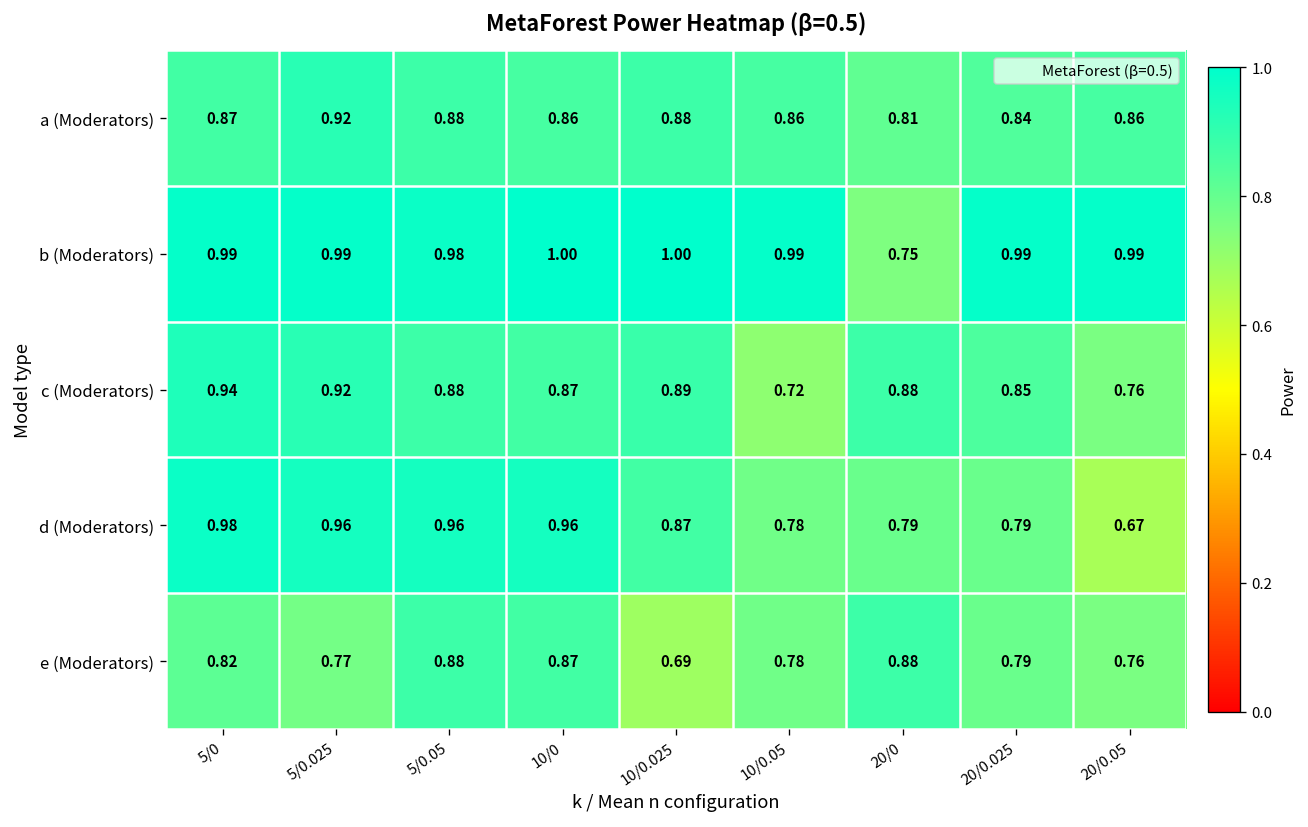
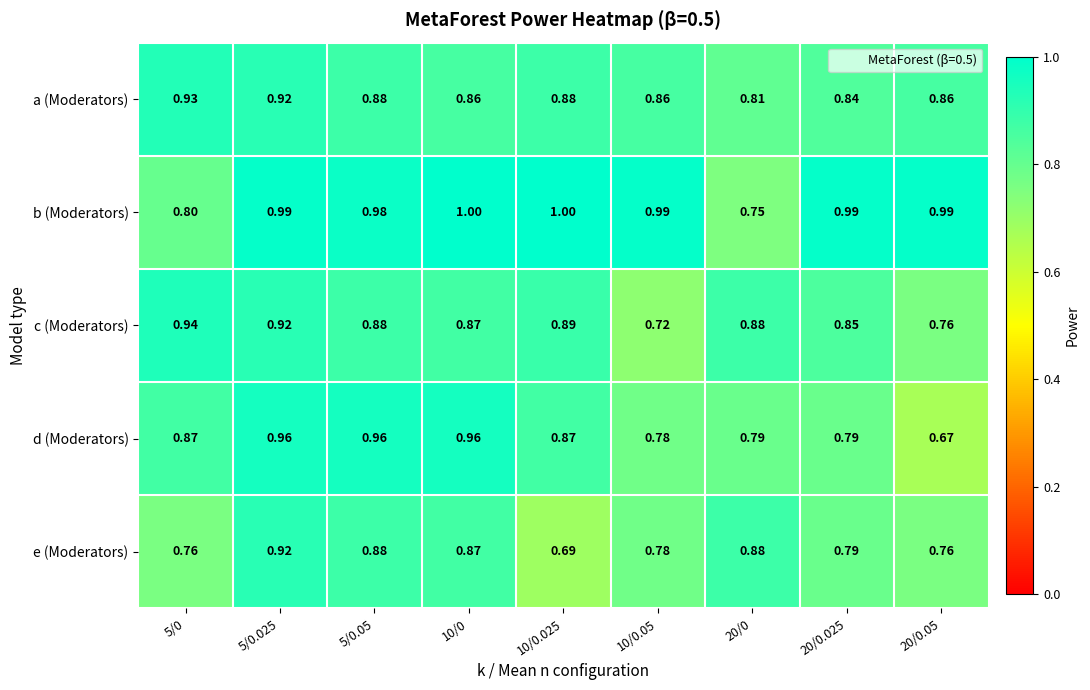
  {
    "a (Moderators)": {
-     "5/0": 0.87,
+     "5/0": 0.93,
      "5/0.025": 0.92,
      "5/0.05": 0.88,
      "10/0": 0.86,
      "10/0.025": 0.88,
      "10/0.05": 0.86,
      "20/0": 0.81,
      "20/0.025": 0.84,
      "20/0.05": 0.86
    },
    "b (Moderators)": {
-     "5/0": 0.99,
+     "5/0": 0.80,
      "5/0.025": 0.99,
      "5/0.05": 0.98,
      "10/0": 1.00,
      "10/0.025": 1.00,
      "10/0.05": 0.99,
      "20/0": 0.75,
      "20/0.025": 0.99,
      "20/0.05": 0.99
    },
    "c (Moderators)": {
      "5/0": 0.94,
      "5/0.025": 0.92,
      "5/0.05": 0.88,
      "10/0": 0.87,
      "10/0.025": 0.89,
      "10/0.05": 0.72,
      "20/0": 0.88,
      "20/0.025": 0.85,
      "20/0.05": 0.76
    },
    "d (Moderators)": {
-     "5/0": 0.98,
+     "5/0": 0.87,
      "5/0.025": 0.96,
      "5/0.05": 0.96,
      "10/0": 0.96,
      "10/0.025": 0.87,
      "10/0.05": 0.78,
      "20/0": 0.79,
      "20/0.025": 0.79,
      "20/0.05": 0.67
    },
    "e (Moderators)": {
-     "5/0": 0.82,
-     "5/0.025": 0.77,
+     "5/0": 0.76,
+     "5/0.025": 0.92,
      "5/0.05": 0.88,
      "10/0": 0.87,
      "10/0.025": 0.69,
      "10/0.05": 0.78,
      "20/0": 0.88,
      "20/0.025": 0.79,
      "20/0.05": 0.76
    }
  }
